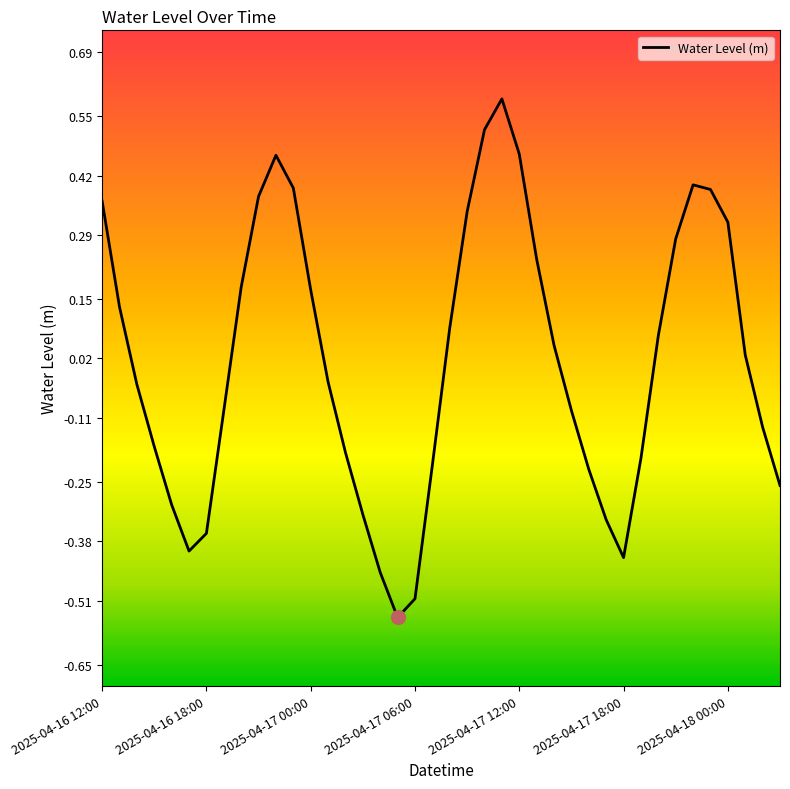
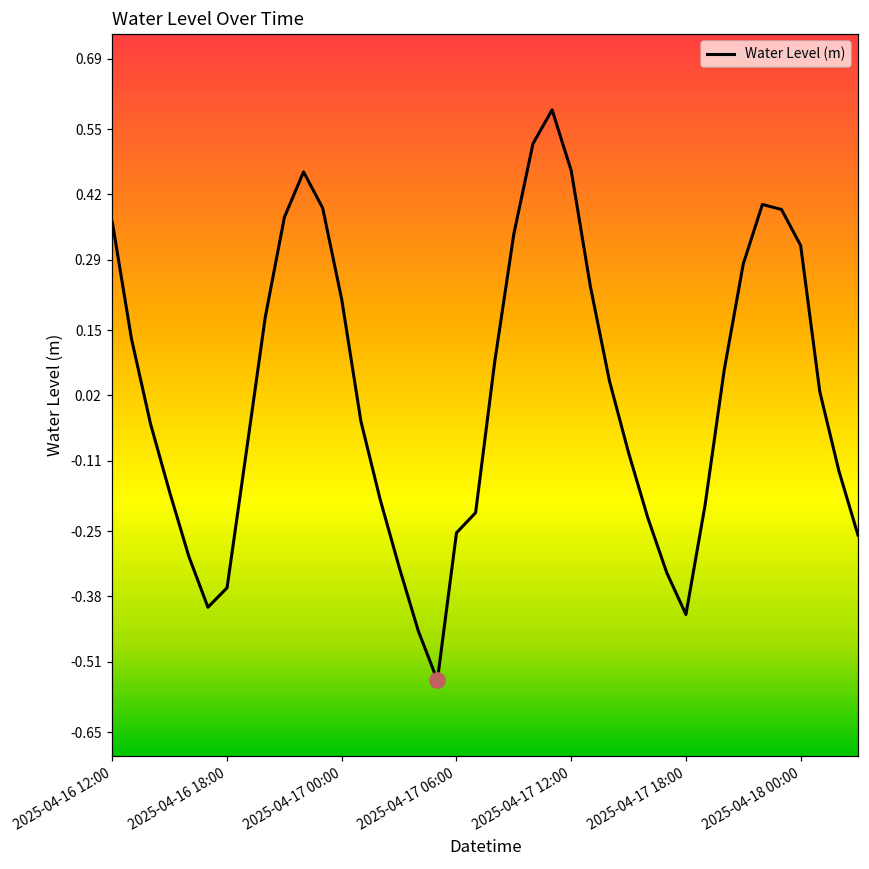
  {
    "Water Level (m)": {
      "2025-04-16 12:00": 0.36,
      "2025-04-16 18:00": -0.36,
-     "2025-04-17 00:00": 0.17,
-     "2025-04-17 06:00": -0.51,
+     "2025-04-17 00:00": 0.21,
+     "2025-04-17 06:00": -0.25,
      "2025-04-17 12:00": 0.47,
      "2025-04-17 18:00": -0.42,
      "2025-04-18 00:00": 0.32
    }
  }
